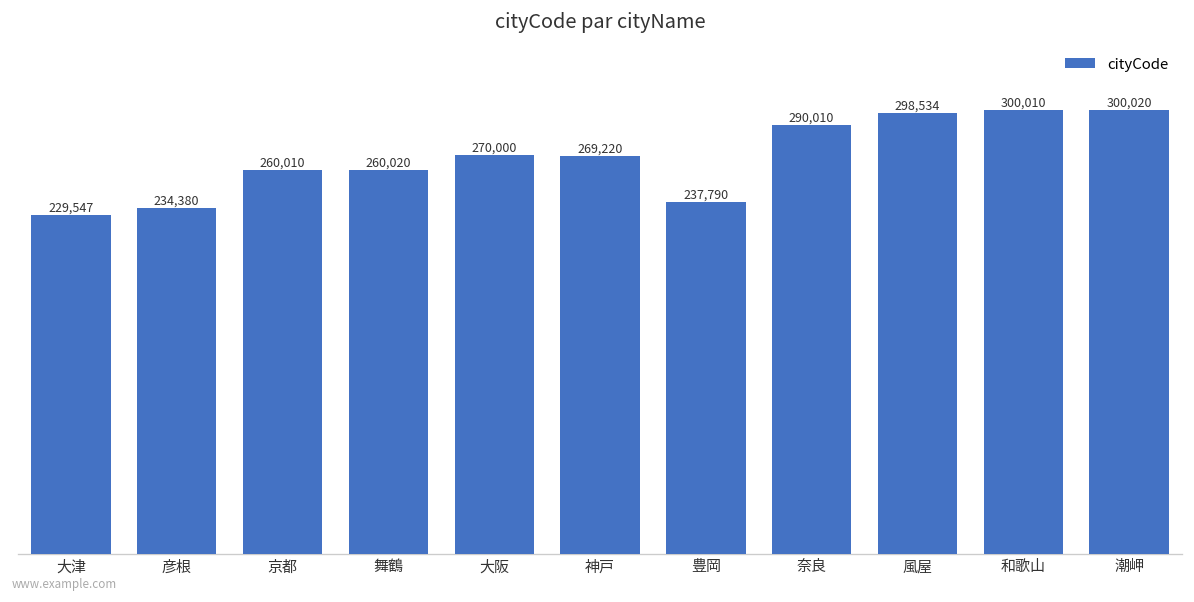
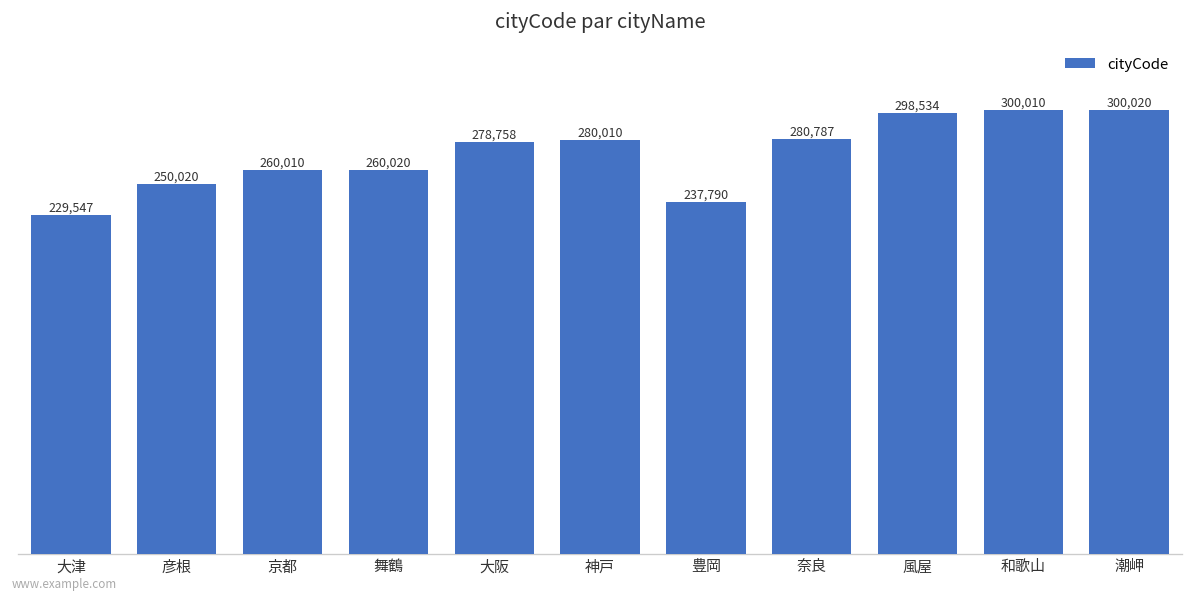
  {
    "大津": "229,547",
-   "彦根": "234,380",
+   "彦根": "250,020",
    "京都": "260,010",
    "舞鶴": "260,020",
-   "大阪": "270,000",
-   "神戸": "269,220",
+   "大阪": "278,758",
+   "神戸": "280,010",
    "豊岡": "237,790",
-   "奈良": "290,010",
+   "奈良": "280,787",
    "風屋": "298,534",
    "和歌山": "300,010",
    "潮岬": "300,020"
  }
